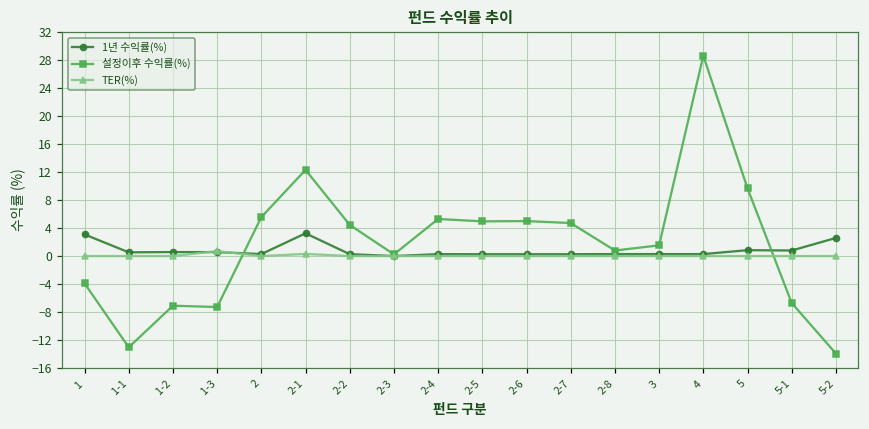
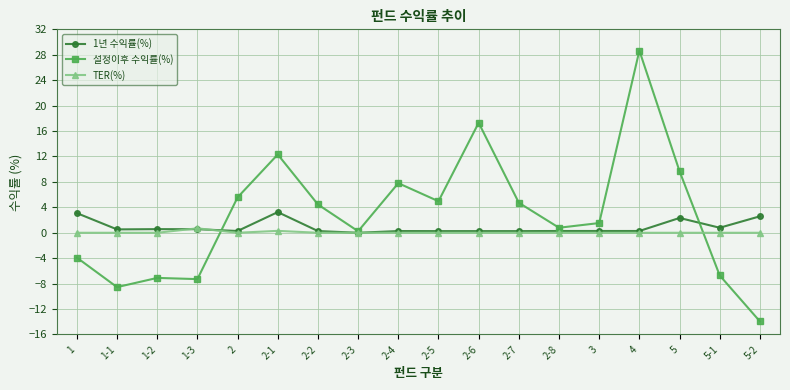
  {
    "1년 수익률(%)": {
      "1": 3,
      "1-1": 1,
      "1-2": 1,
      "2-1": 3,
-     "5": 1,
+     "5": 2,
      "5-1": 1,
      "5-2": 3
    },
    "설정이후 수익률(%)": {
      "1": -4,
-     "1-1": -13,
+     "1-1": -9,
      "1-2": -7,
      "1-3": -7,
      "2": 6,
      "2-1": 12,
      "2-2": 4,
-     "2-4": 5,
+     "2-4": 8,
      "2-5": 5,
-     "2-6": 5,
+     "2-6": 17,
      "2-7": 5,
      "2-8": 1,
      "3": 2,
      "4": 29,
      "5": 10,
      "5-1": -7,
      "5-2": -14
    },
    "TER(%)": {
      "1": 0,
      "1-1": 0,
      "1-2": 0,
      "2-1": 0,
      "5": 0,
      "5-1": 0,
      "5-2": 0
    }
  }
